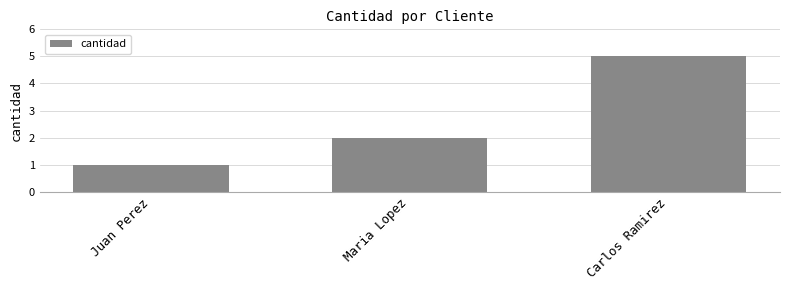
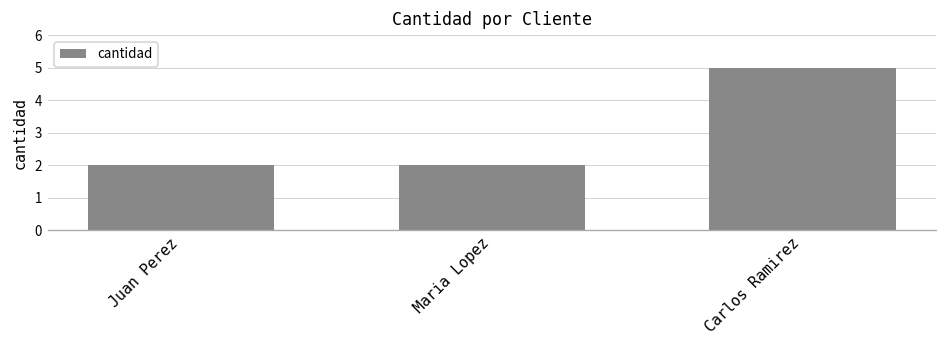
  {
-   "Juan Perez": 1,
+   "Juan Perez": 2,
    "Maria Lopez": 2,
    "Carlos Ramirez": 5
  }
